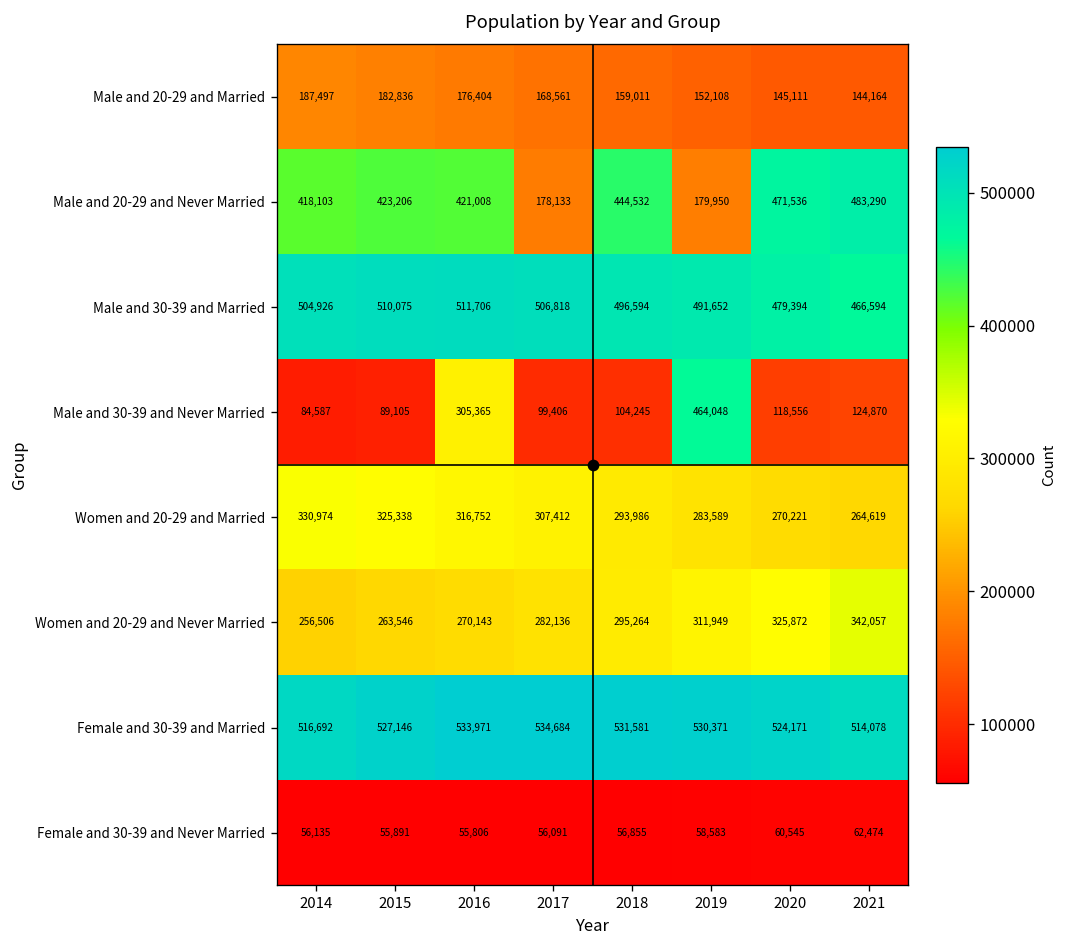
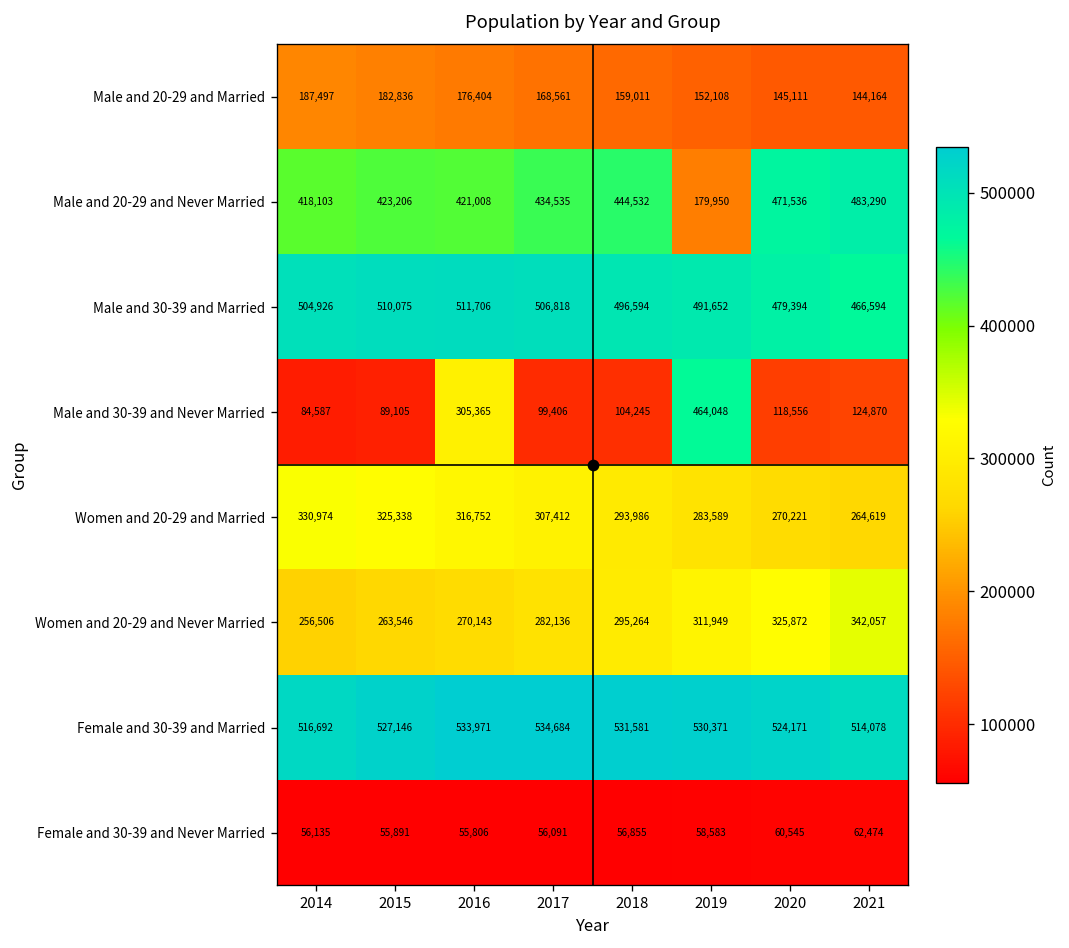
  {
    "Male and 20-29 and Married": {
      "2014": "187,497",
      "2015": "182,836",
      "2016": "176,404",
      "2017": "168,561",
      "2018": "159,011",
      "2019": "152,108",
      "2020": "145,111",
      "2021": "144,164"
    },
    "Male and 20-29 and Never Married": {
      "2014": "418,103",
      "2015": "423,206",
      "2016": "421,008",
-     "2017": "178,133",
+     "2017": "434,535",
      "2018": "444,532",
      "2019": "179,950",
      "2020": "471,536",
      "2021": "483,290"
    },
    "Male and 30-39 and Married": {
      "2014": "504,926",
      "2015": "510,075",
      "2016": "511,706",
      "2017": "506,818",
      "2018": "496,594",
      "2019": "491,652",
      "2020": "479,394",
      "2021": "466,594"
    },
    "Male and 30-39 and Never Married": {
      "2014": "84,587",
      "2015": "89,105",
      "2016": "305,365",
      "2017": "99,406",
      "2018": "104,245",
      "2019": "464,048",
      "2020": "118,556",
      "2021": "124,870"
    },
    "Women and 20-29 and Married": {
      "2014": "330,974",
      "2015": "325,338",
      "2016": "316,752",
      "2017": "307,412",
      "2018": "293,986",
      "2019": "283,589",
      "2020": "270,221",
      "2021": "264,619"
    },
    "Women and 20-29 and Never Married": {
      "2014": "256,506",
      "2015": "263,546",
      "2016": "270,143",
      "2017": "282,136",
      "2018": "295,264",
      "2019": "311,949",
      "2020": "325,872",
      "2021": "342,057"
    },
    "Female and 30-39 and Married": {
      "2014": "516,692",
      "2015": "527,146",
      "2016": "533,971",
      "2017": "534,684",
      "2018": "531,581",
      "2019": "530,371",
      "2020": "524,171",
      "2021": "514,078"
    },
    "Female and 30-39 and Never Married": {
      "2014": "56,135",
      "2015": "55,891",
      "2016": "55,806",
      "2017": "56,091",
      "2018": "56,855",
      "2019": "58,583",
      "2020": "60,545",
      "2021": "62,474"
    }
  }
